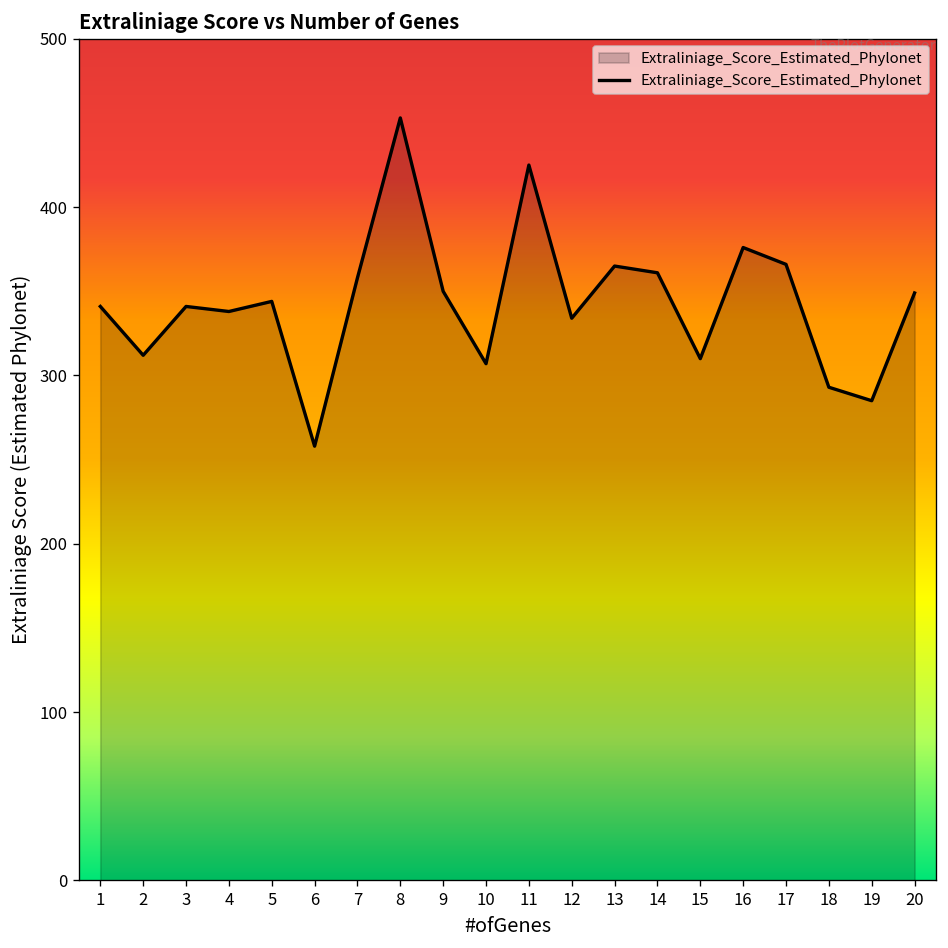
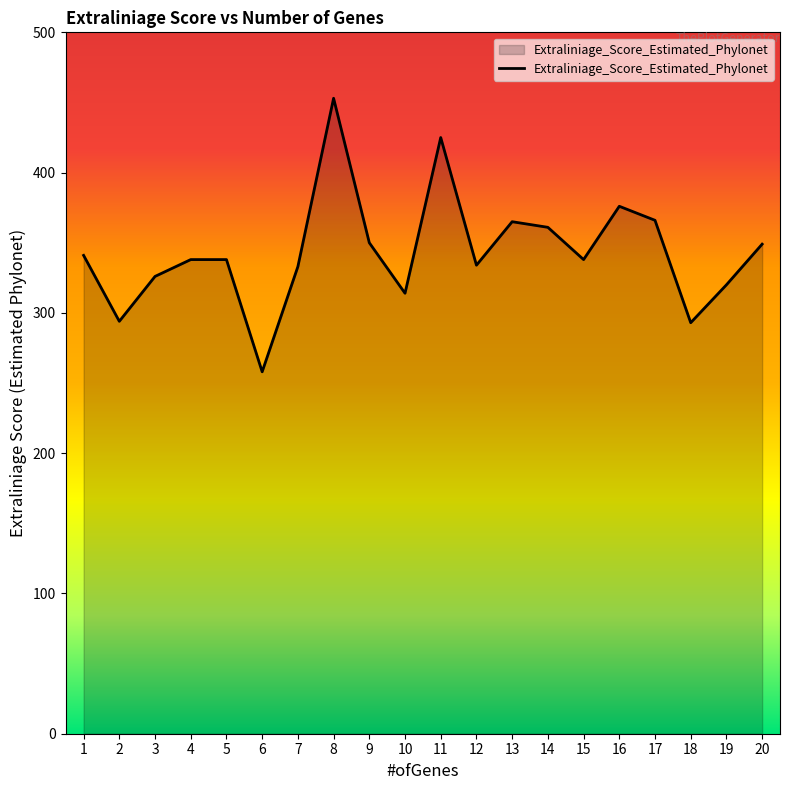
  {
    "1": 341,
-   "2": 312,
-   "3": 341,
+   "2": 294,
+   "3": 326,
    "4": 338,
-   "5": 344,
+   "5": 338,
    "6": 258,
-   "7": 358,
+   "7": 333,
    "8": 453,
    "9": 350,
-   "10": 307,
+   "10": 314,
    "11": 425,
    "12": 334,
    "13": 365,
    "14": 361,
-   "15": 310,
+   "15": 338,
    "16": 376,
    "17": 366,
    "18": 293,
-   "19": 285,
+   "19": 320,
    "20": 349
  }
